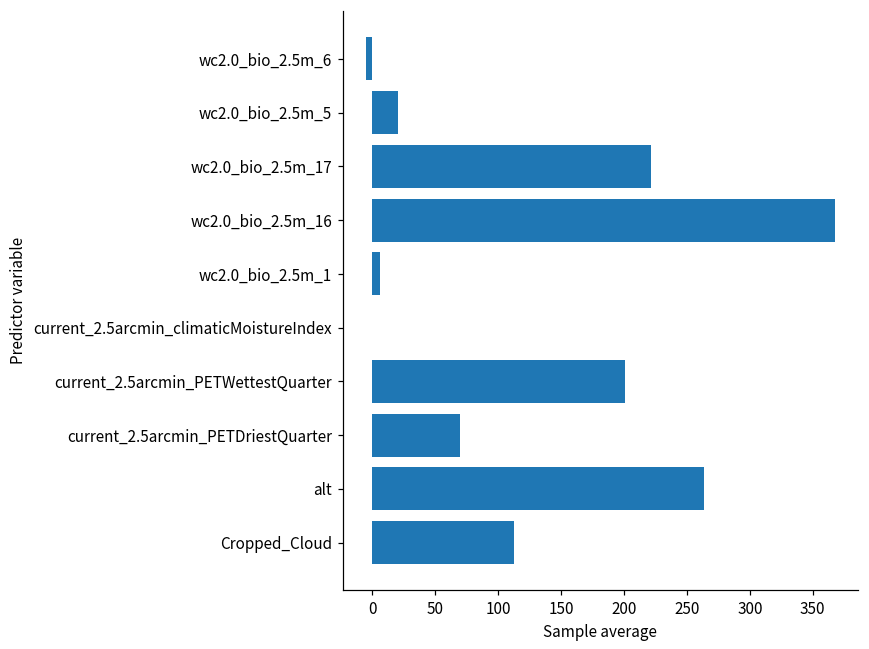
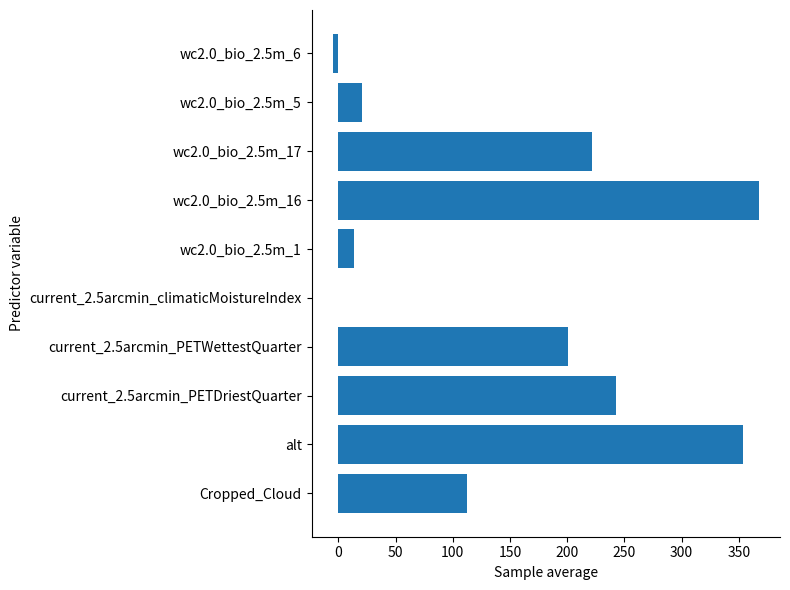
  {
    "wc2.0_bio_2.5m_6": -5,
    "wc2.0_bio_2.5m_5": 20,
    "wc2.0_bio_2.5m_17": 222,
    "wc2.0_bio_2.5m_16": 367,
-   "wc2.0_bio_2.5m_1": 6,
+   "wc2.0_bio_2.5m_1": 14,
    "current_2.5arcmin_PETWettestQuarter": 201,
-   "current_2.5arcmin_PETDriestQuarter": 70,
-   "alt": 264,
+   "current_2.5arcmin_PETDriestQuarter": 243,
+   "alt": 354,
    "Cropped_Cloud": 113
  }
